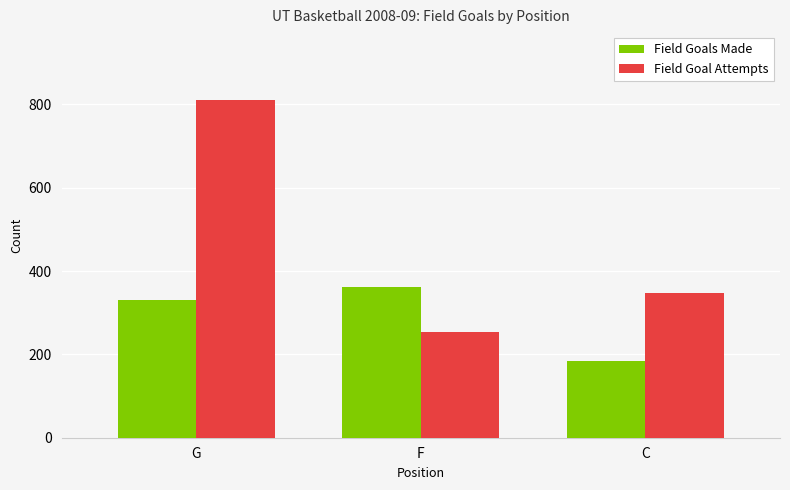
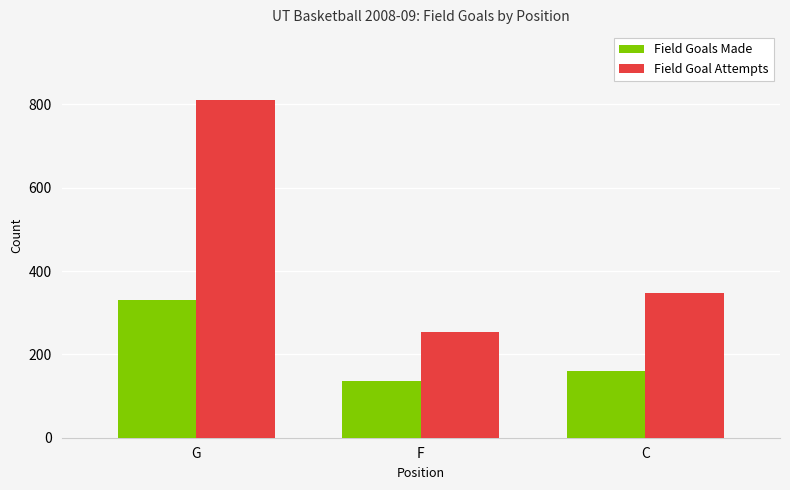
  {
    "Field Goals Made": {
      "G": 330,
-     "F": 360,
-     "C": 180
+     "F": 140,
+     "C": 160
    },
    "Field Goal Attempts": {
      "G": 810,
      "F": 250,
      "C": 350
    }
  }
